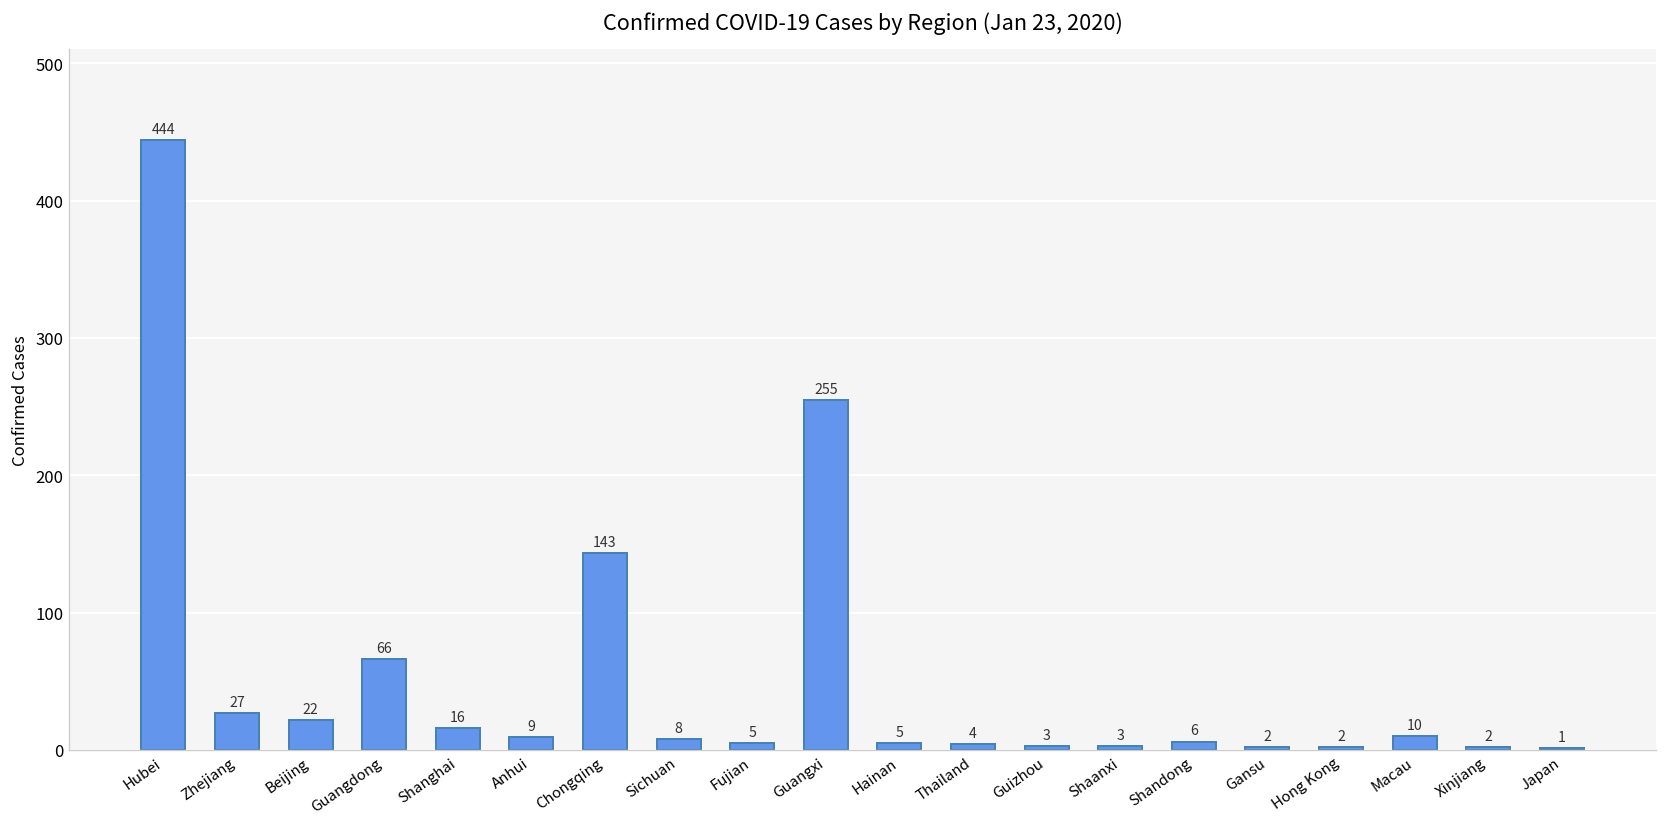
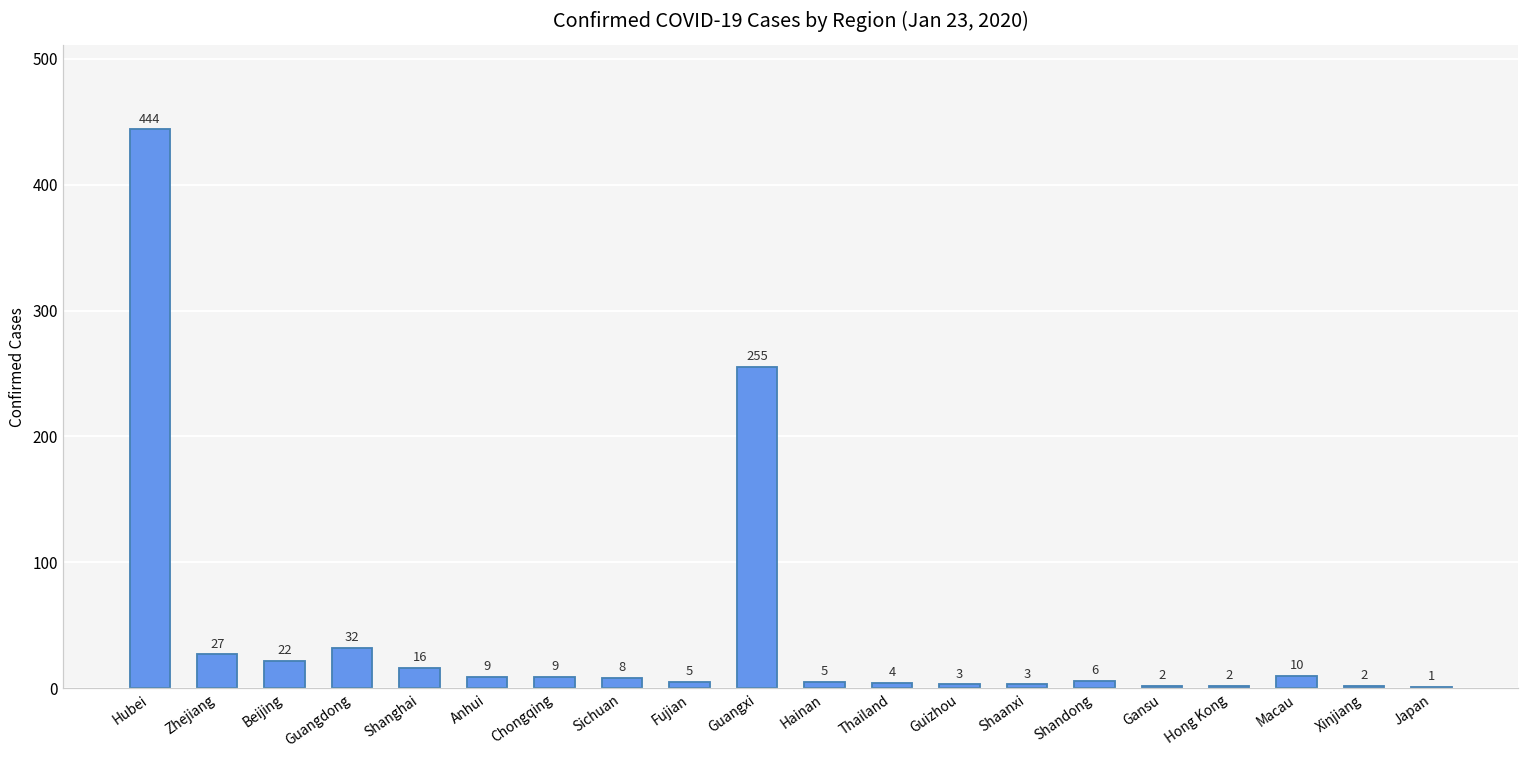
  {
    "Hubei": 444,
    "Zhejiang": 27,
    "Beijing": 22,
-   "Guangdong": 66,
+   "Guangdong": 32,
    "Shanghai": 16,
    "Anhui": 9,
-   "Chongqing": 143,
+   "Chongqing": 9,
    "Sichuan": 8,
    "Fujian": 5,
    "Guangxi": 255,
    "Hainan": 5,
    "Thailand": 4,
    "Guizhou": 3,
    "Shaanxi": 3,
    "Shandong": 6,
    "Gansu": 2,
    "Hong Kong": 2,
    "Macau": 10,
    "Xinjiang": 2,
    "Japan": 1
  }
